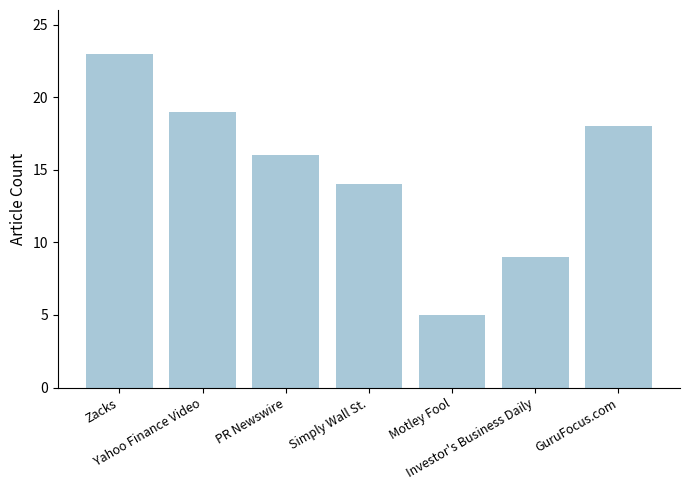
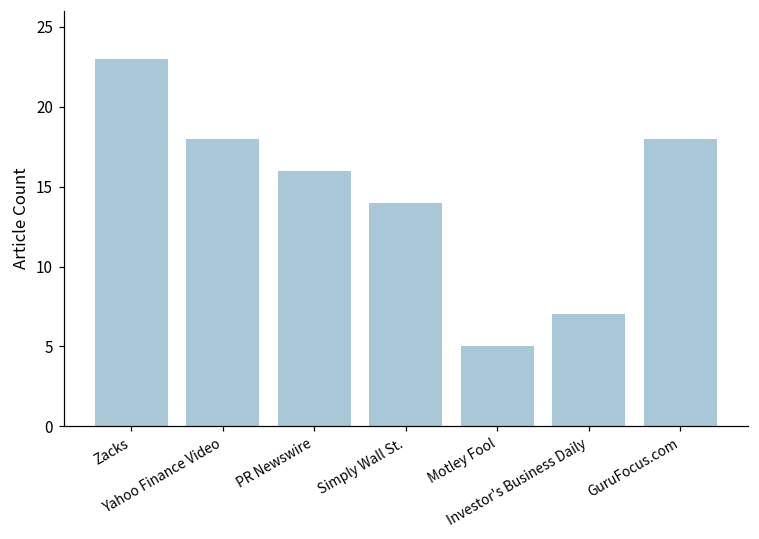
  {
    "Zacks": 23,
-   "Yahoo Finance Video": 19,
+   "Yahoo Finance Video": 18,
    "PR Newswire": 16,
    "Simply Wall St.": 14,
    "Motley Fool": 5,
-   "Investor's Business Daily": 9,
+   "Investor's Business Daily": 7,
    "GuruFocus.com": 18
  }
